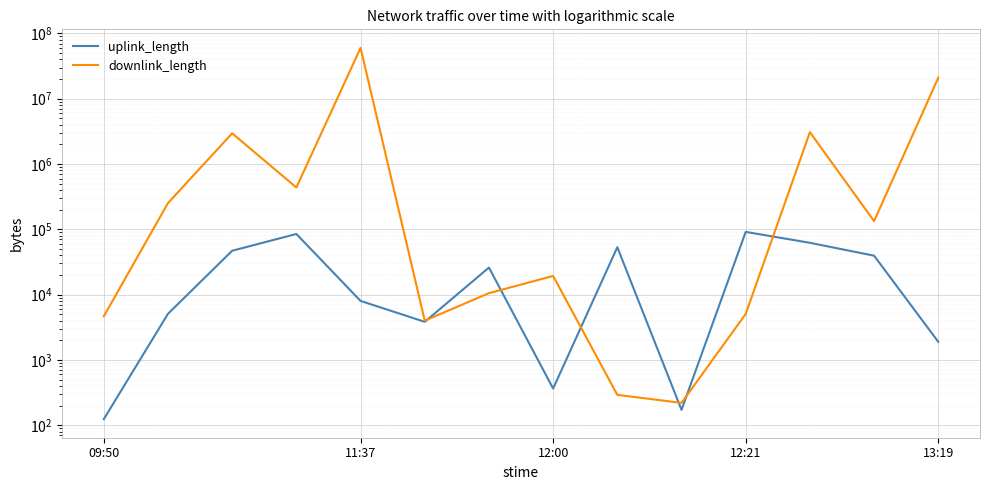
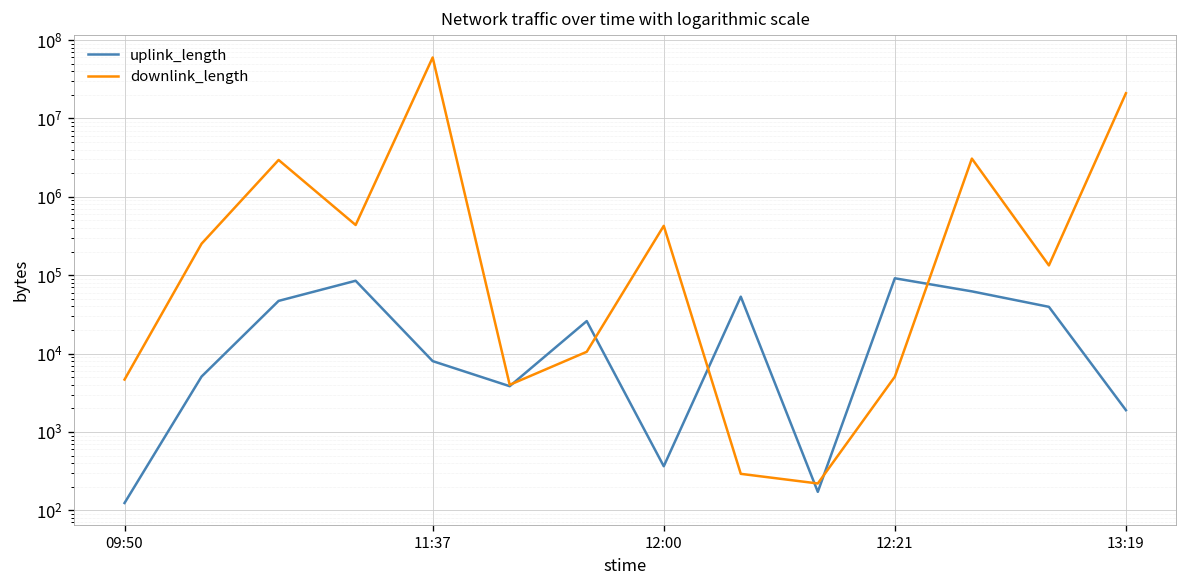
  {
    "uplink_length": {
      "09:50": 120,
      "11:37": 8000,
      "12:00": 400,
      "12:21": 90000,
      "13:19": 1900
    },
    "downlink_length": {
      "09:50": 5000,
      "11:37": 60000000,
-     "12:00": 19000,
+     "12:00": 400000,
      "12:21": 5000,
      "13:19": 21000000
    }
  }
